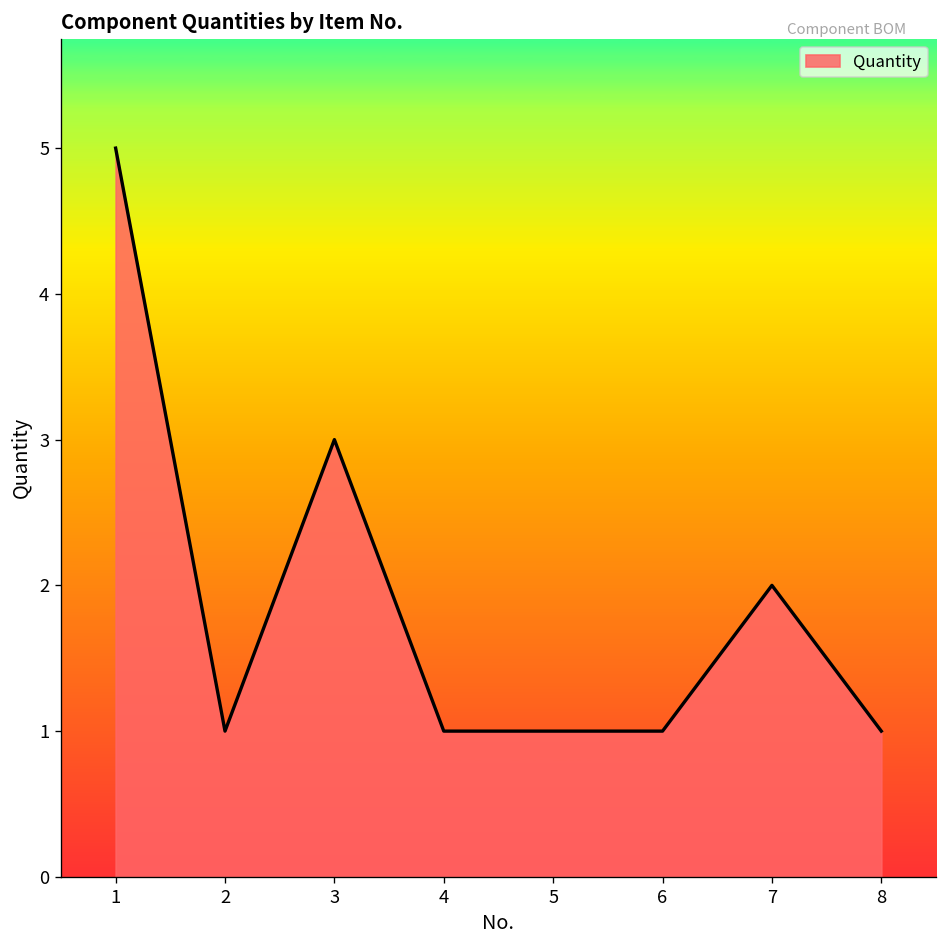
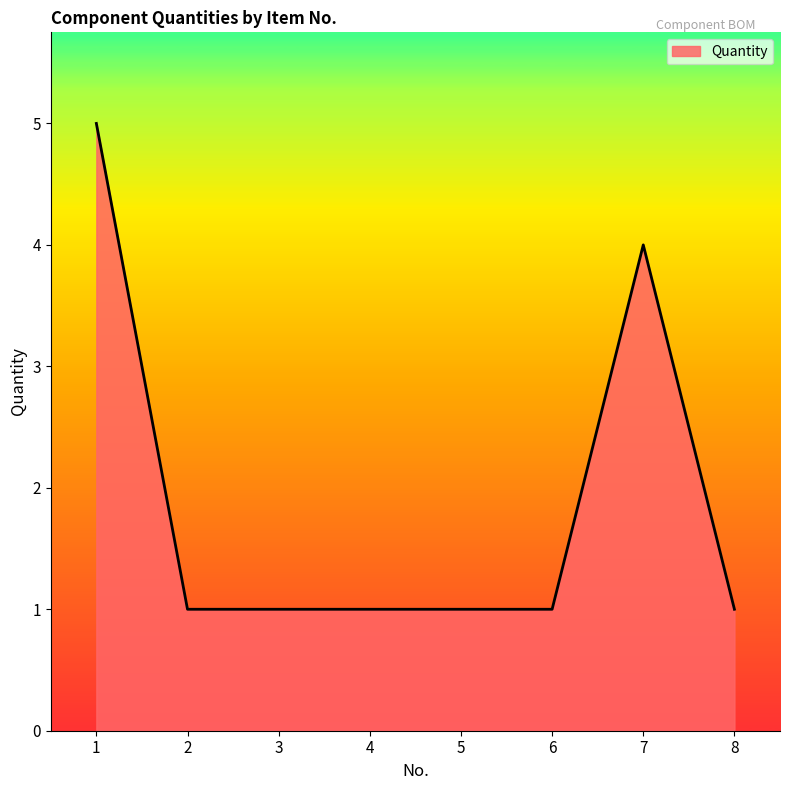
  {
    "1": 5,
    "2": 1,
-   "3": 3,
+   "3": 1,
    "4": 1,
    "5": 1,
    "6": 1,
-   "7": 2,
+   "7": 4,
    "8": 1
  }
